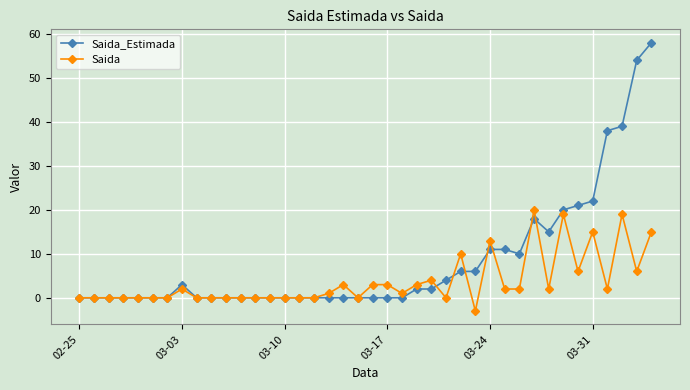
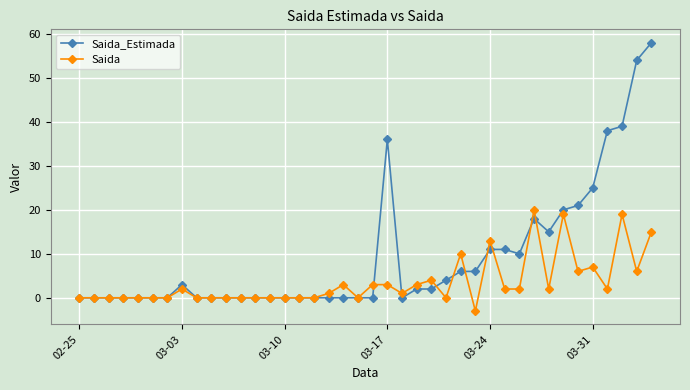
  {
    "Saida_Estimada": {
      "03-03": 3,
-     "03-17": 0,
+     "03-17": 36,
      "03-24": 11,
-     "03-31": 22
+     "03-31": 25
    },
    "Saida": {
      "03-03": 2,
      "03-17": 3,
      "03-24": 13,
-     "03-31": 15
+     "03-31": 7
    }
  }
